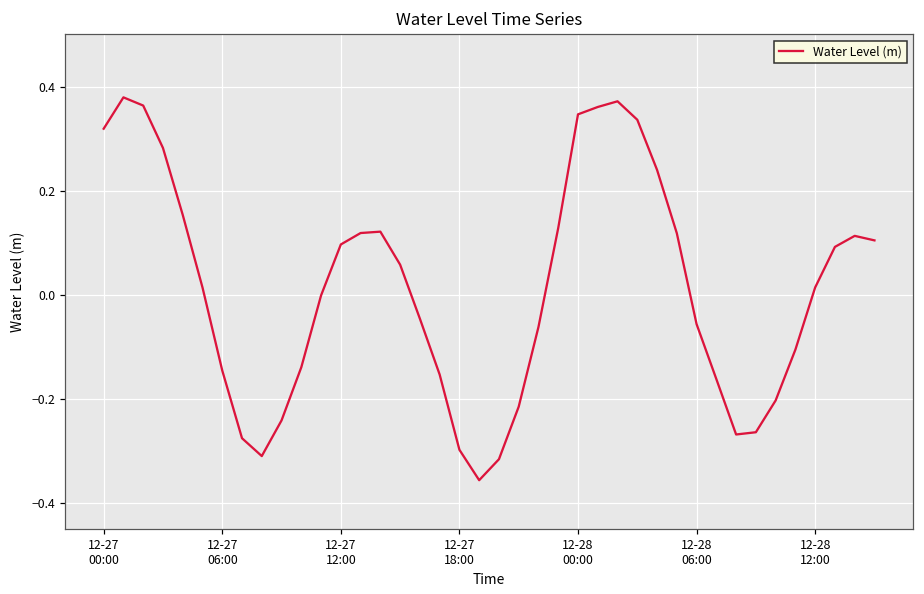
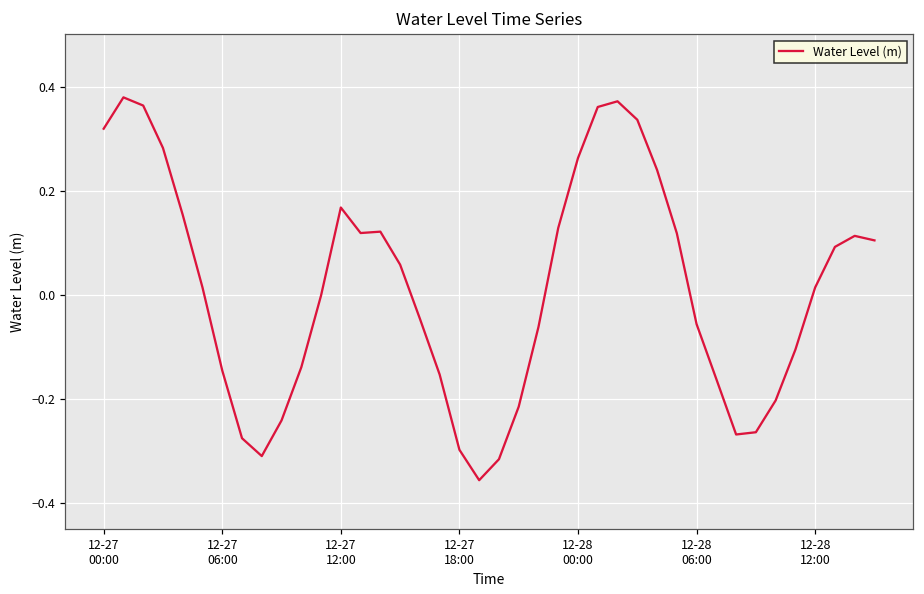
  {
    "12-27 00:00": 0.32,
    "12-27 06:00": -0.15,
-   "12-27 12:00": 0.10,
+   "12-27 12:00": 0.17,
    "12-27 18:00": -0.30,
-   "12-28 00:00": 0.35,
+   "12-28 00:00": 0.26,
    "12-28 06:00": -0.06,
    "12-28 12:00": 0.01
  }
